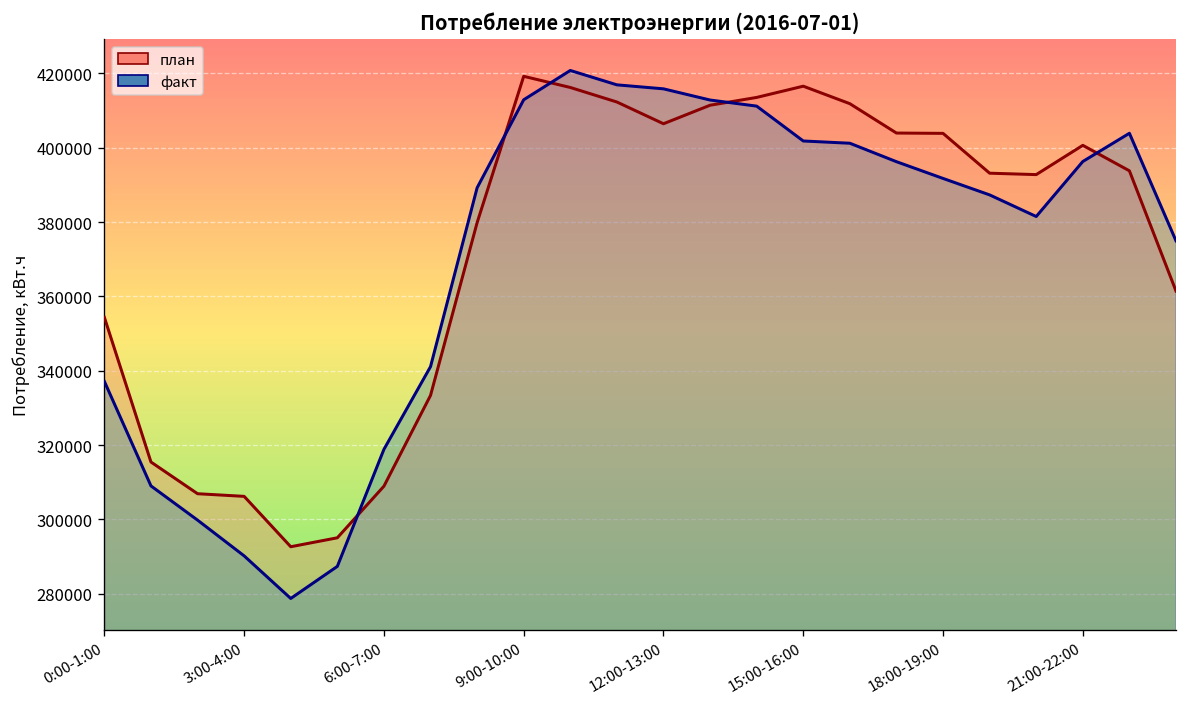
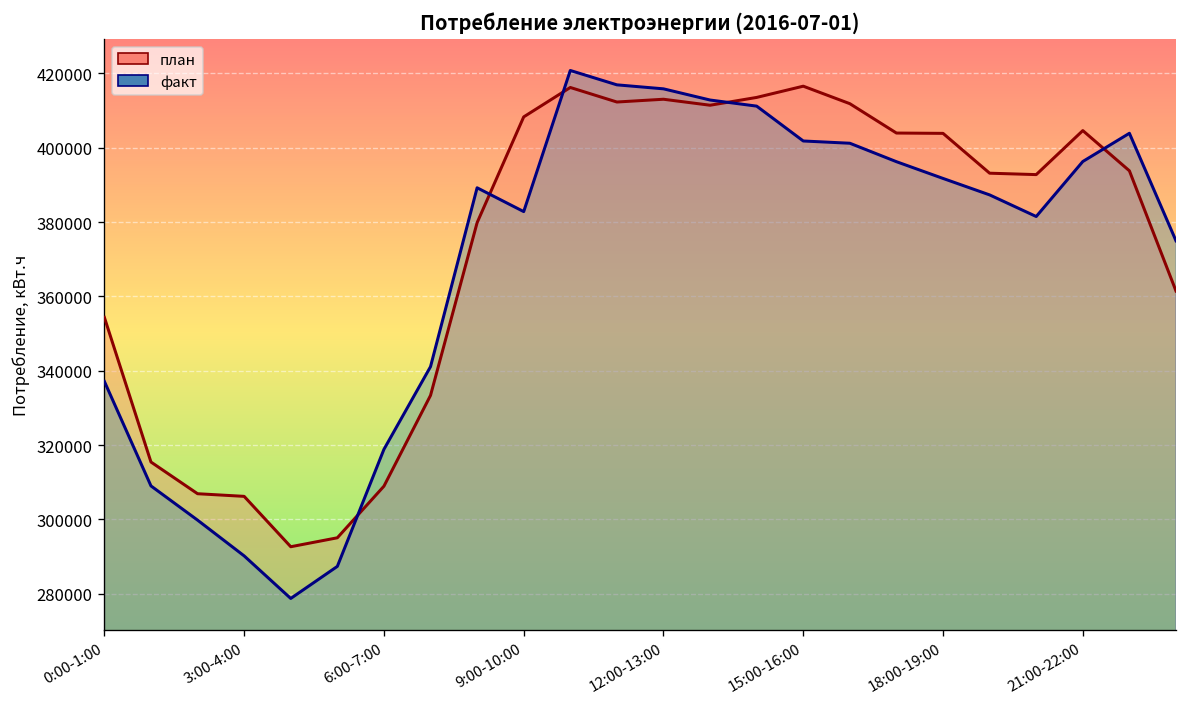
  {
    "план": {
      "0:00-1:00": 354000,
      "3:00-4:00": 306000,
      "6:00-7:00": 309000,
-     "9:00-10:00": 419000,
-     "12:00-13:00": 406000,
+     "9:00-10:00": 408000,
+     "12:00-13:00": 413000,
      "15:00-16:00": 417000,
      "18:00-19:00": 404000,
-     "21:00-22:00": 401000
+     "21:00-22:00": 405000
    },
    "факт": {
      "0:00-1:00": 337000,
      "3:00-4:00": 290000,
      "6:00-7:00": 319000,
-     "9:00-10:00": 413000,
+     "9:00-10:00": 383000,
      "12:00-13:00": 416000,
      "15:00-16:00": 402000,
      "18:00-19:00": 392000,
      "21:00-22:00": 396000
    }
  }
